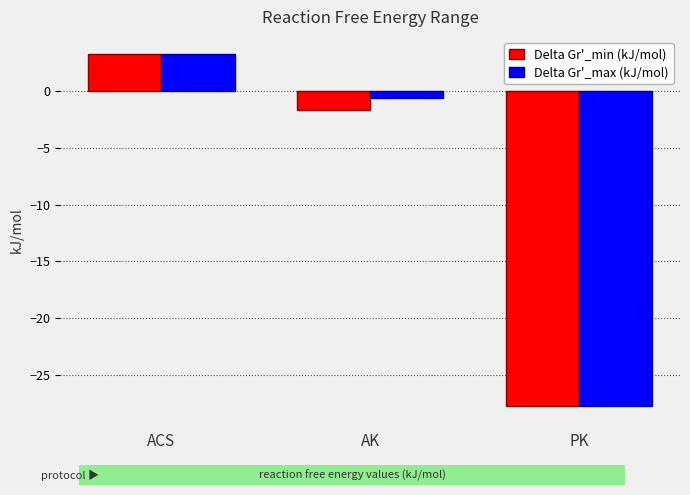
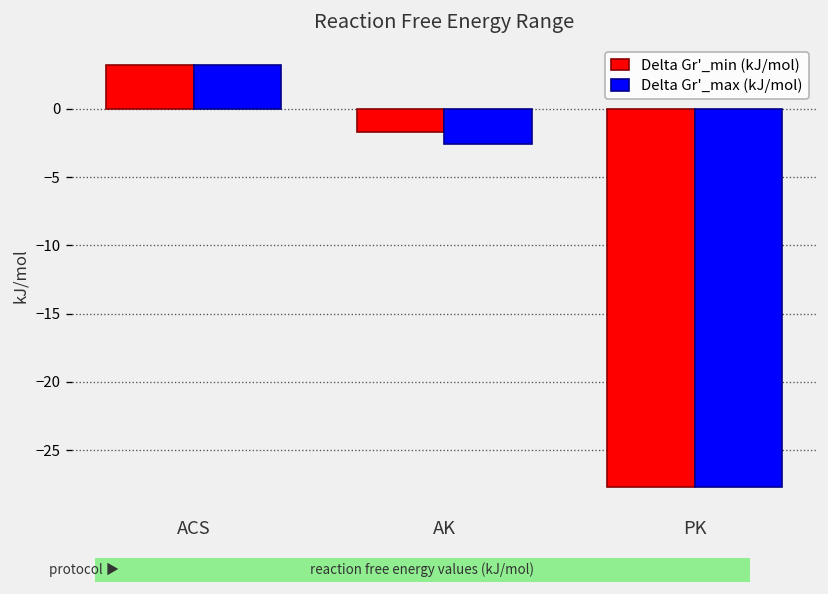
  {
    "Delta Gr'_min (kJ/mol)": {
      "ACS": 3.2,
      "AK": -1.7,
      "PK": -27.7
    },
    "Delta Gr'_max (kJ/mol)": {
      "ACS": 3.2,
-     "AK": -0.6,
+     "AK": -2.6,
      "PK": -27.7
    }
  }
